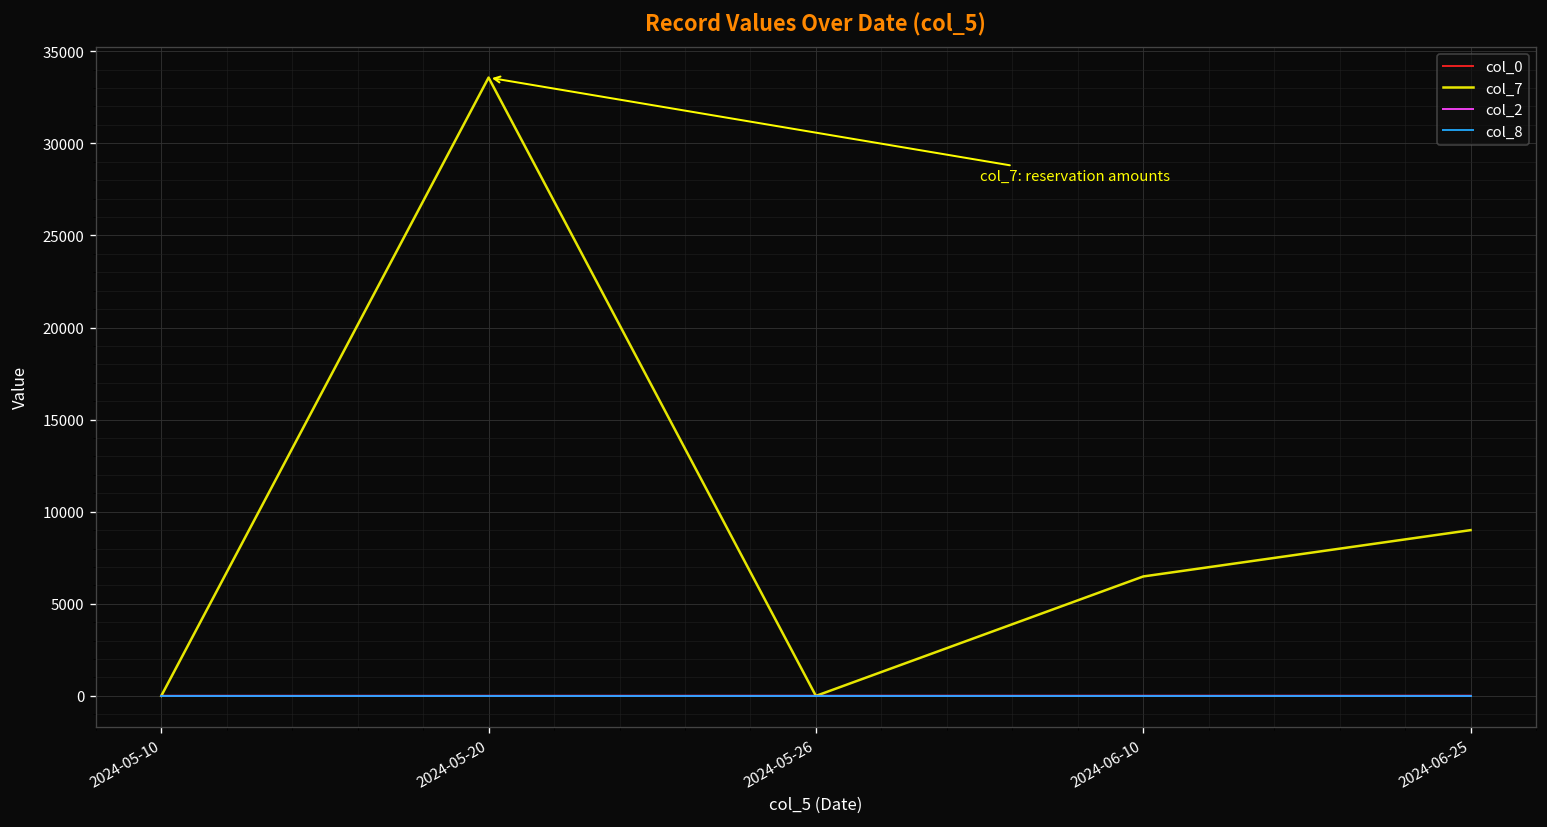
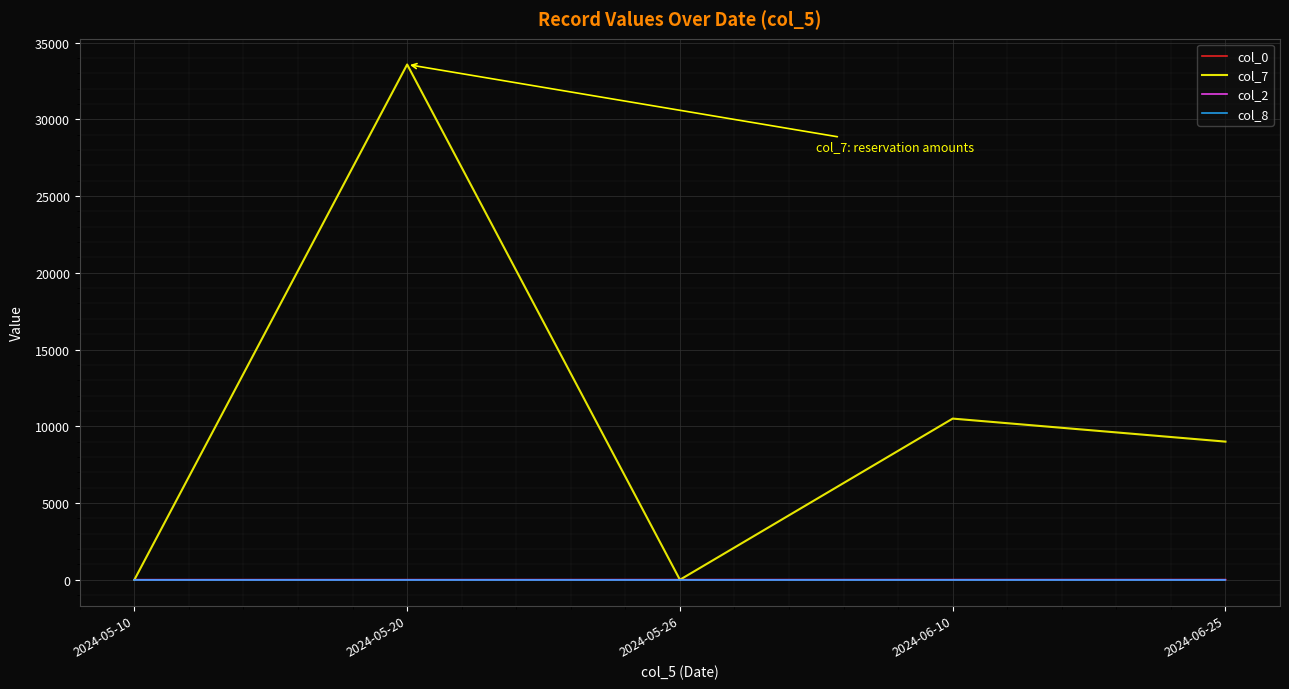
  {
    "col_8": {
      "2024-05-20": 0,
      "2024-06-10": 0,
      "2024-06-25": 0
    },
    "col_7": {
-     "2024-06-10": 6500,
+     "2024-06-10": 10500,
      "2024-06-25": 9000
    }
  }
